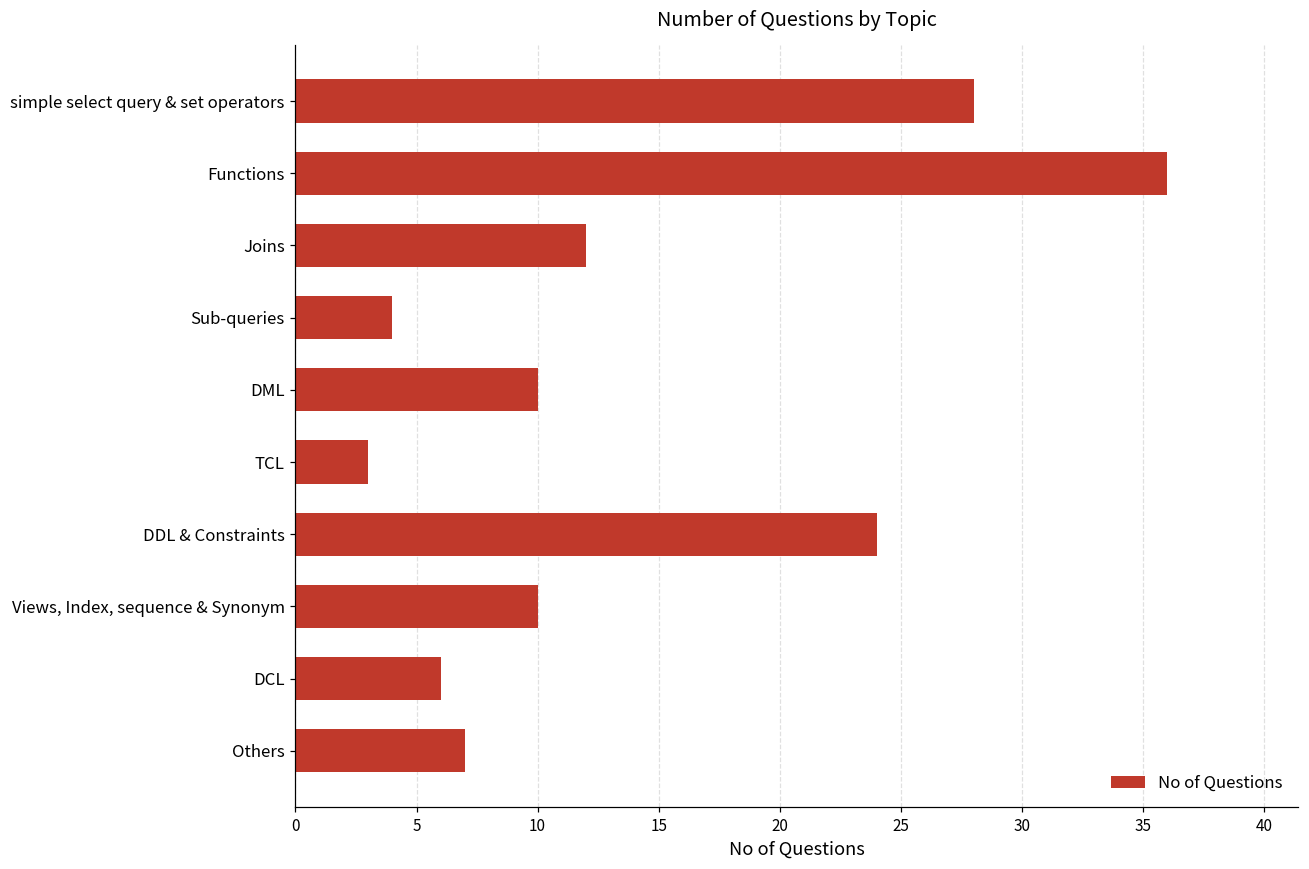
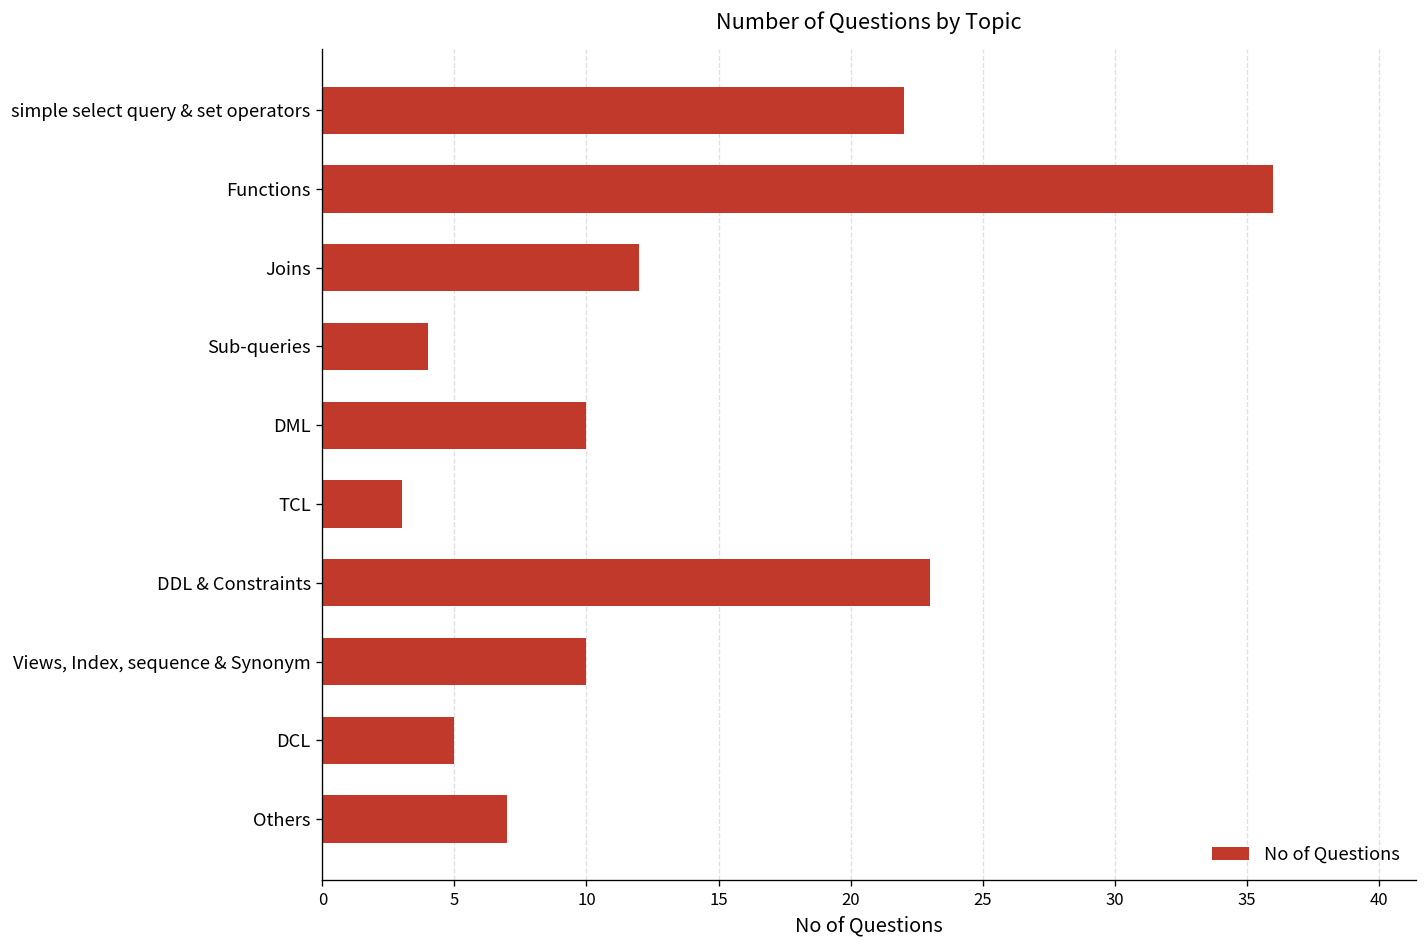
  {
-   "simple select query & set operators": 28,
+   "simple select query & set operators": 22,
    "Functions": 36,
    "Joins": 12,
    "Sub-queries": 4,
    "DML": 10,
    "TCL": 3,
-   "DDL & Constraints": 24,
+   "DDL & Constraints": 23,
    "Views, Index, sequence & Synonym": 10,
-   "DCL": 6,
+   "DCL": 5,
    "Others": 7
  }
